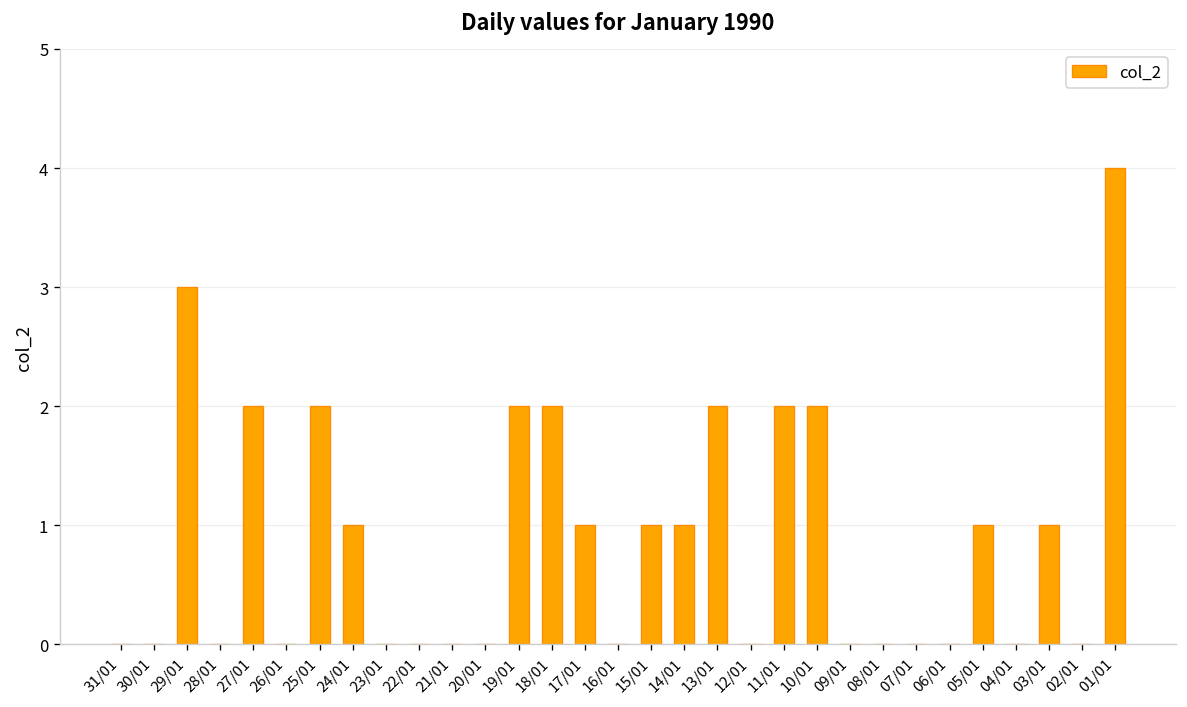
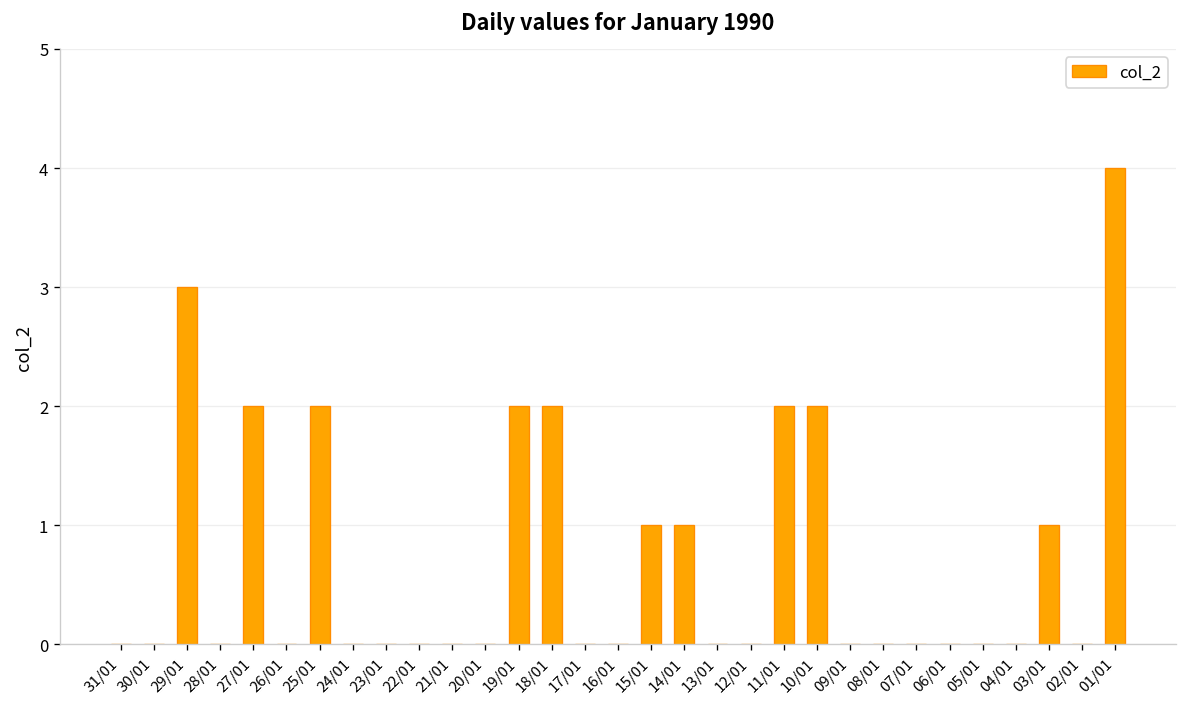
  {
    "31/01": 0,
    "30/01": 0,
    "29/01": 3,
    "28/01": 0,
    "27/01": 2,
    "26/01": 0,
    "25/01": 2,
-   "24/01": 1,
+   "24/01": 0,
    "23/01": 0,
    "22/01": 0,
    "21/01": 0,
    "20/01": 0,
    "19/01": 2,
    "18/01": 2,
-   "17/01": 1,
+   "17/01": 0,
    "16/01": 0,
    "15/01": 1,
    "14/01": 1,
-   "13/01": 2,
+   "13/01": 0,
    "12/01": 0,
    "11/01": 2,
    "10/01": 2,
    "09/01": 0,
    "08/01": 0,
    "07/01": 0,
    "06/01": 0,
-   "05/01": 1,
+   "05/01": 0,
    "04/01": 0,
    "03/01": 1,
    "02/01": 0,
    "01/01": 4
  }
